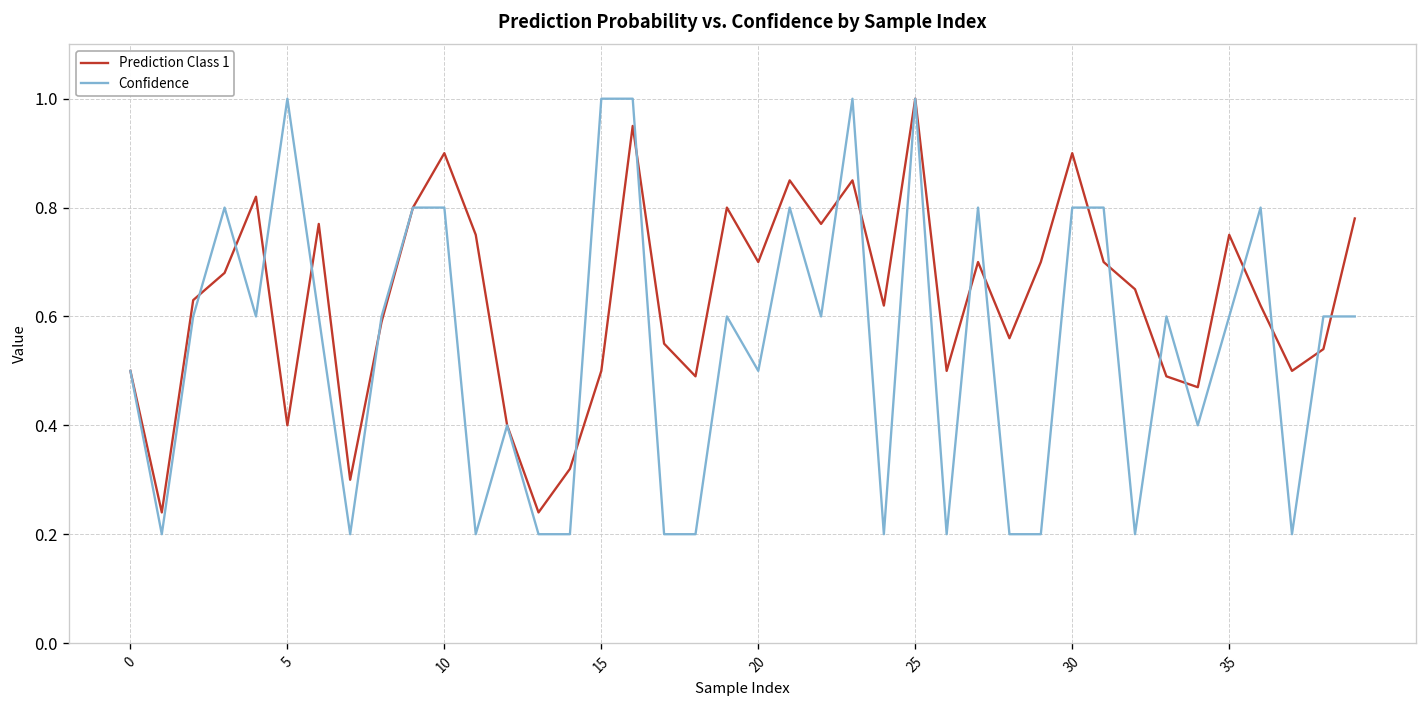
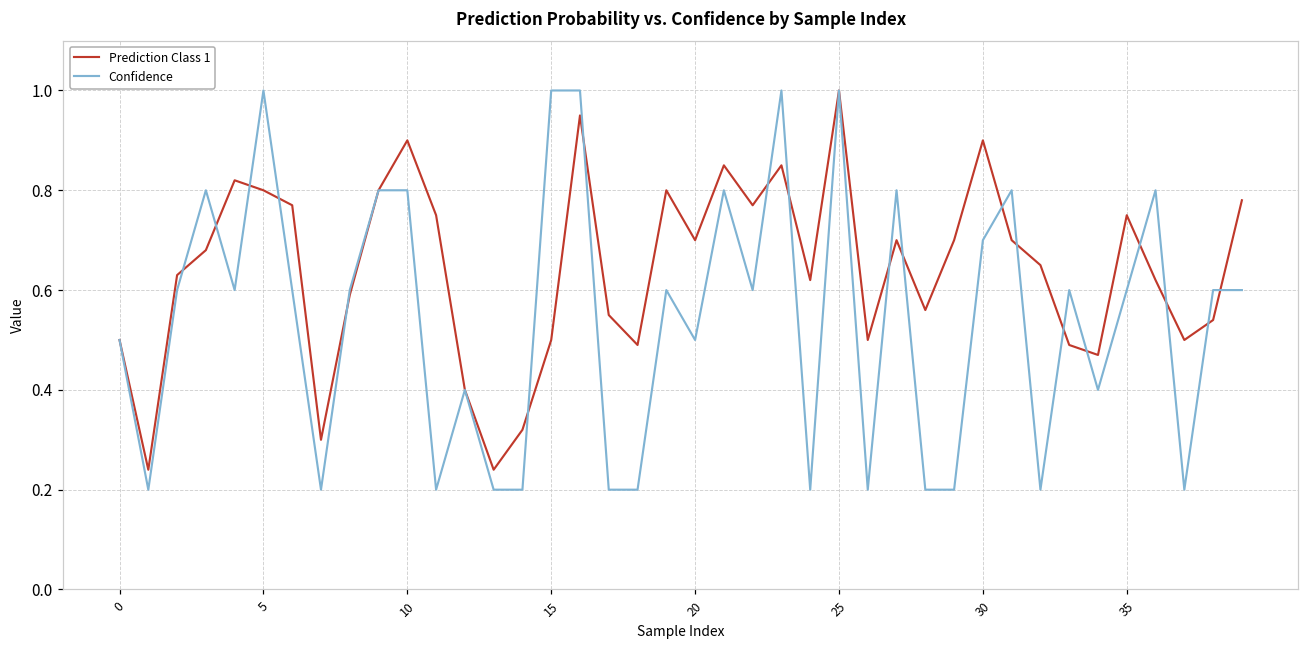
  {
    "Prediction Class 1": {
-     "5": 0.4,
+     "5": 0.8,
      "10": 0.9,
      "15": 0.5,
      "20": 0.7,
      "30": 0.9,
      "35": 0.75
    },
    "Confidence": {
      "5": 1.0,
      "10": 0.8,
      "15": 1.0,
      "20": 0.5,
-     "30": 0.8,
+     "30": 0.7,
      "35": 0.6
    }
  }
